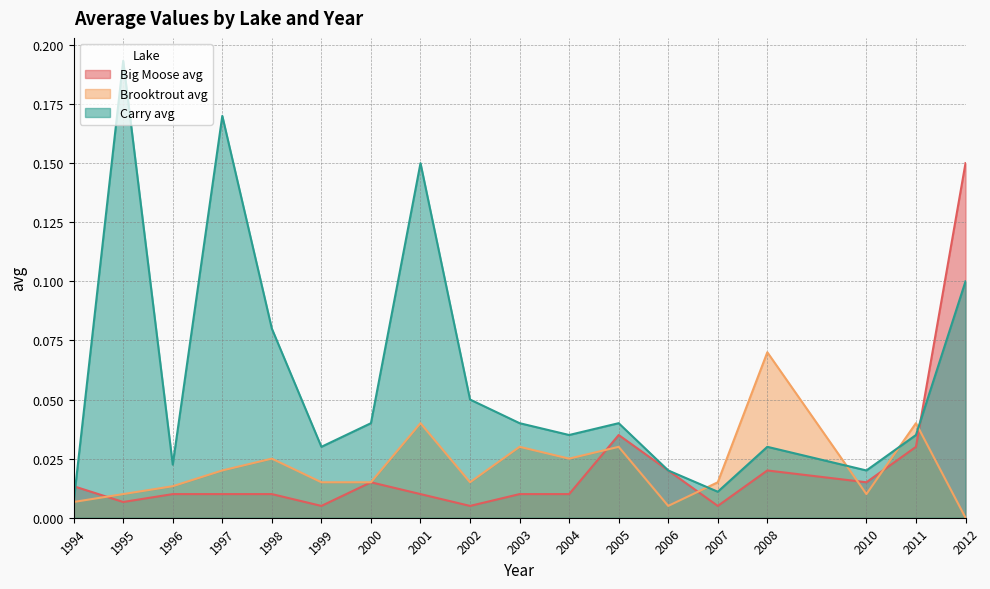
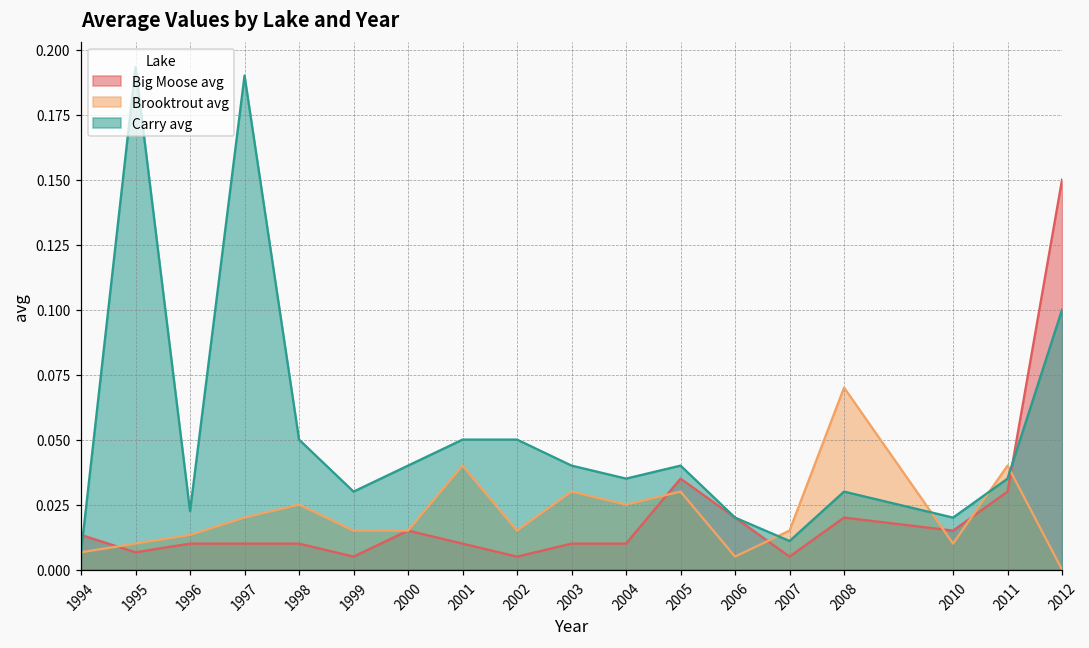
  {
    "Carry avg": {
      "1996": 0.022,
-     "1997": 0.17,
-     "1998": 0.08,
+     "1997": 0.19,
+     "1998": 0.05,
      "1999": 0.03,
      "2000": 0.04,
-     "2001": 0.15,
+     "2001": 0.05,
      "2002": 0.05,
      "2003": 0.04,
      "2004": 0.035,
      "2005": 0.04,
      "2007": 0.01,
      "2008": 0.03,
      "2010": 0.02,
      "2011": 0.035,
      "2012": 0.10
    }
  }
